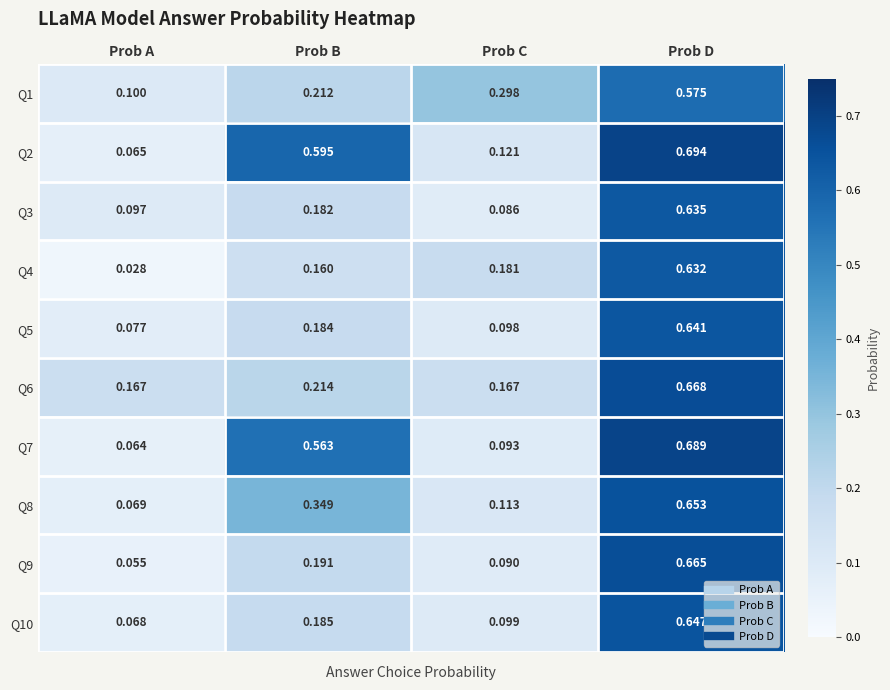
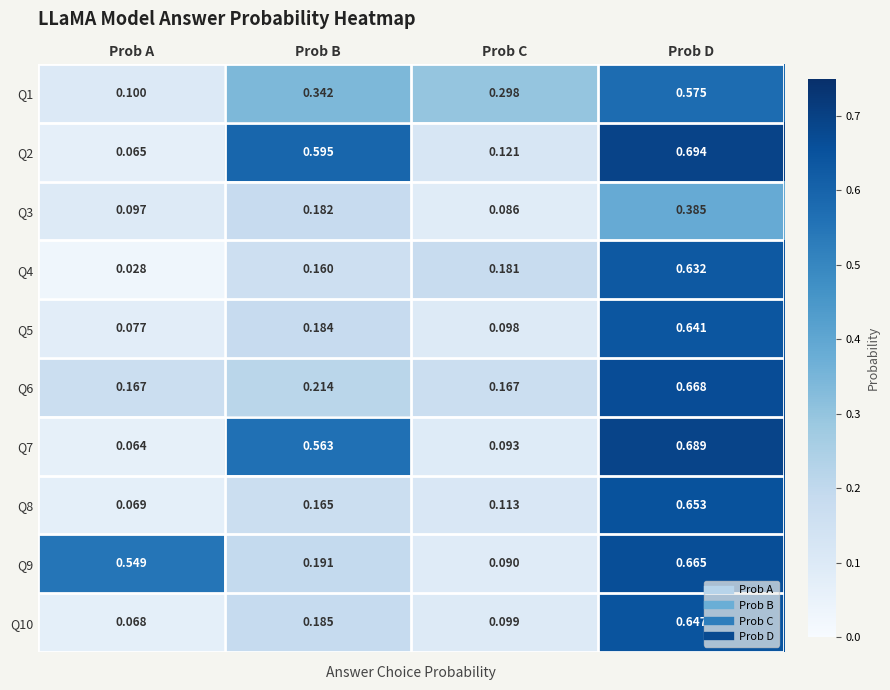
  {
    "Q1": {
      "Prob A": 0.100,
-     "Prob B": 0.212,
+     "Prob B": 0.342,
      "Prob C": 0.298,
      "Prob D": 0.575
    },
    "Q2": {
      "Prob A": 0.065,
      "Prob B": 0.595,
      "Prob C": 0.121,
      "Prob D": 0.694
    },
    "Q3": {
      "Prob A": 0.097,
      "Prob B": 0.182,
      "Prob C": 0.086,
-     "Prob D": 0.635
+     "Prob D": 0.385
    },
    "Q4": {
      "Prob A": 0.028,
      "Prob B": 0.160,
      "Prob C": 0.181,
      "Prob D": 0.632
    },
    "Q5": {
      "Prob A": 0.077,
      "Prob B": 0.184,
      "Prob C": 0.098,
      "Prob D": 0.641
    },
    "Q6": {
      "Prob A": 0.167,
      "Prob B": 0.214,
      "Prob C": 0.167,
      "Prob D": 0.668
    },
    "Q7": {
      "Prob A": 0.064,
      "Prob B": 0.563,
      "Prob C": 0.093,
      "Prob D": 0.689
    },
    "Q8": {
      "Prob A": 0.069,
-     "Prob B": 0.349,
+     "Prob B": 0.165,
      "Prob C": 0.113,
      "Prob D": 0.653
    },
    "Q9": {
-     "Prob A": 0.055,
+     "Prob A": 0.549,
      "Prob B": 0.191,
      "Prob C": 0.090,
      "Prob D": 0.665
    },
    "Q10": {
      "Prob A": 0.068,
      "Prob B": 0.185,
      "Prob C": 0.099
    }
  }
